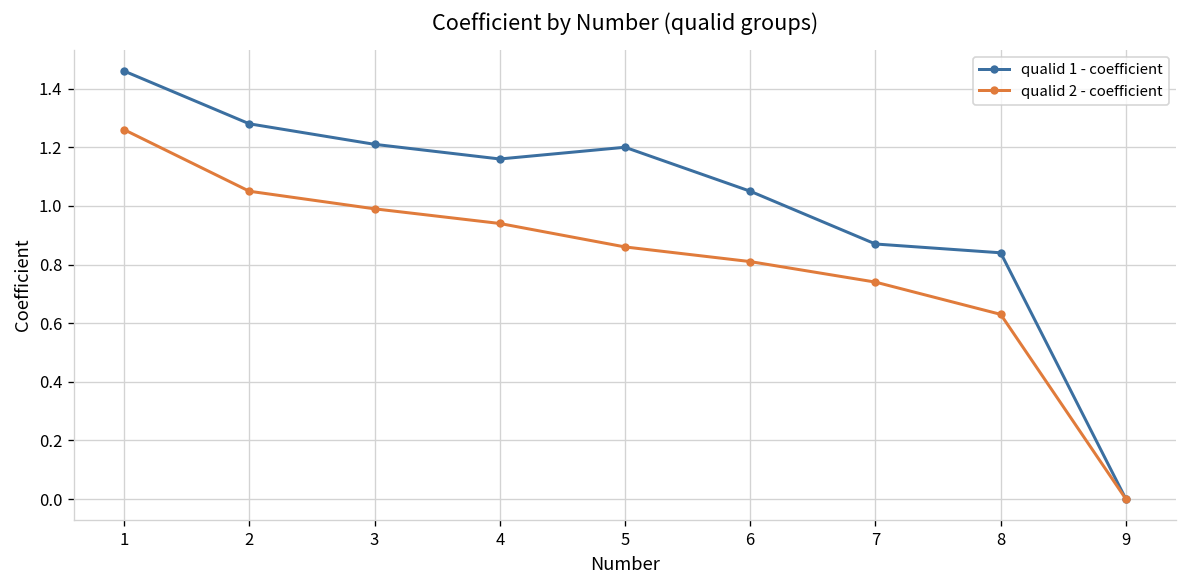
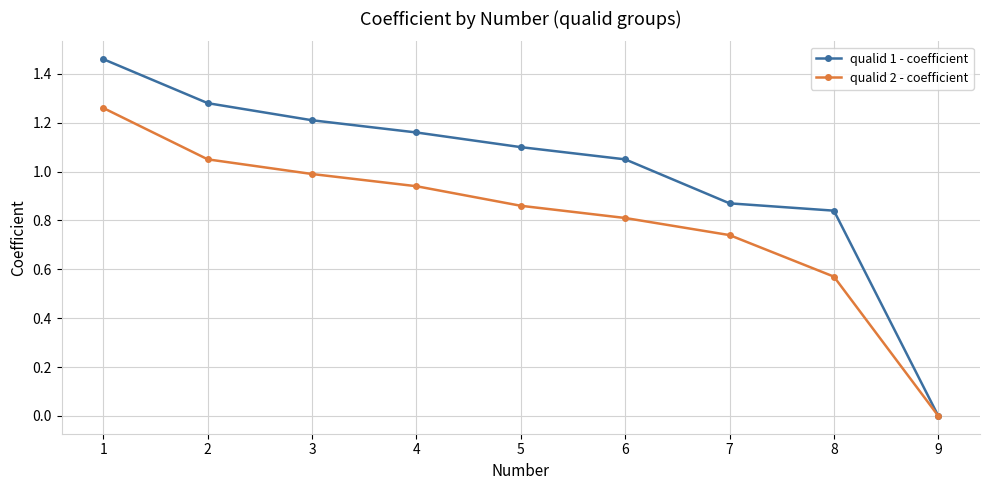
  {
    "qualid 1 - coefficient": {
      "1": 1.46,
      "2": 1.28,
      "3": 1.2,
      "4": 1.16,
-     "5": 1.2,
+     "5": 1.1,
      "6": 1.05,
      "7": 0.87,
      "8": 0.84
    },
    "qualid 2 - coefficient": {
      "1": 1.26,
      "2": 1.05,
      "3": 0.99,
      "4": 0.94,
      "5": 0.86,
      "6": 0.81,
      "7": 0.74,
-     "8": 0.63
+     "8": 0.57
    }
  }
